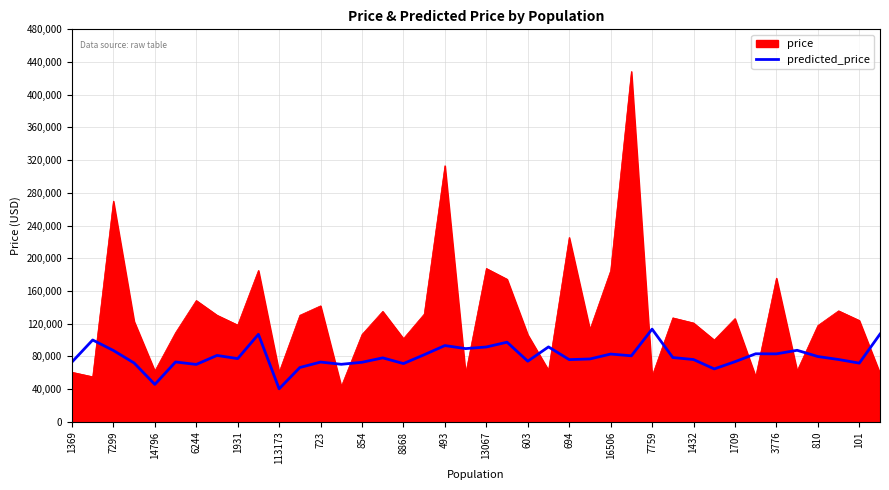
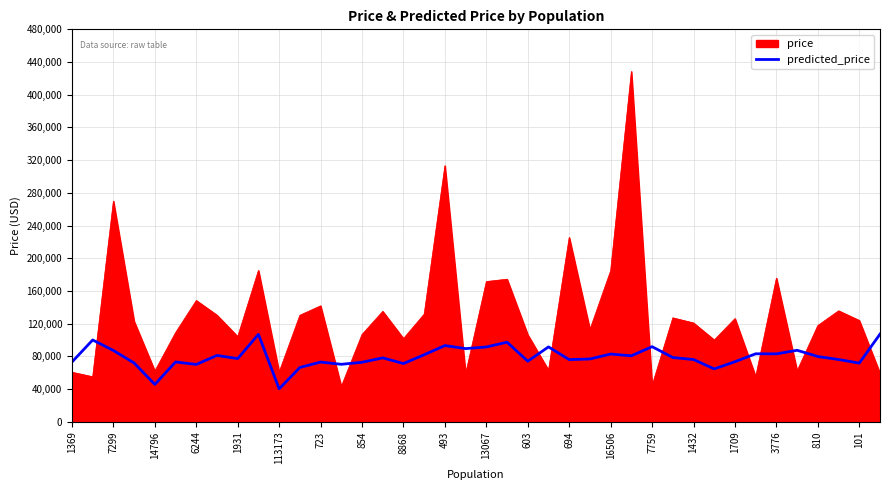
  {
    "price": {
      "1369": "60,000",
      "7299": "270,000",
      "14796": "60,000",
      "6244": "150,000",
-     "1931": "120,000",
+     "1931": "100,000",
      "113173": "60,000",
      "723": "140,000",
      "854": "110,000",
      "8868": "100,000",
      "493": "310,000",
-     "13067": "190,000",
+     "13067": "170,000",
      "603": "110,000",
      "694": "230,000",
      "16506": "180,000",
-     "7759": "60,000",
+     "7759": "40,000",
      "1432": "120,000",
      "1709": "130,000",
      "3776": "180,000",
      "810": "120,000",
      "101": "120,000"
    },
    "predicted_price": {
      "1369": "70,000",
      "7299": "90,000",
      "14796": "50,000",
      "6244": "70,000",
      "1931": "80,000",
      "113173": "40,000",
      "723": "70,000",
      "854": "70,000",
      "8868": "70,000",
      "493": "90,000",
      "13067": "90,000",
      "603": "70,000",
      "694": "80,000",
      "16506": "80,000",
-     "7759": "110,000",
+     "7759": "90,000",
      "1432": "80,000",
      "1709": "70,000",
      "3776": "80,000",
      "810": "80,000",
      "101": "70,000"
    }
  }
